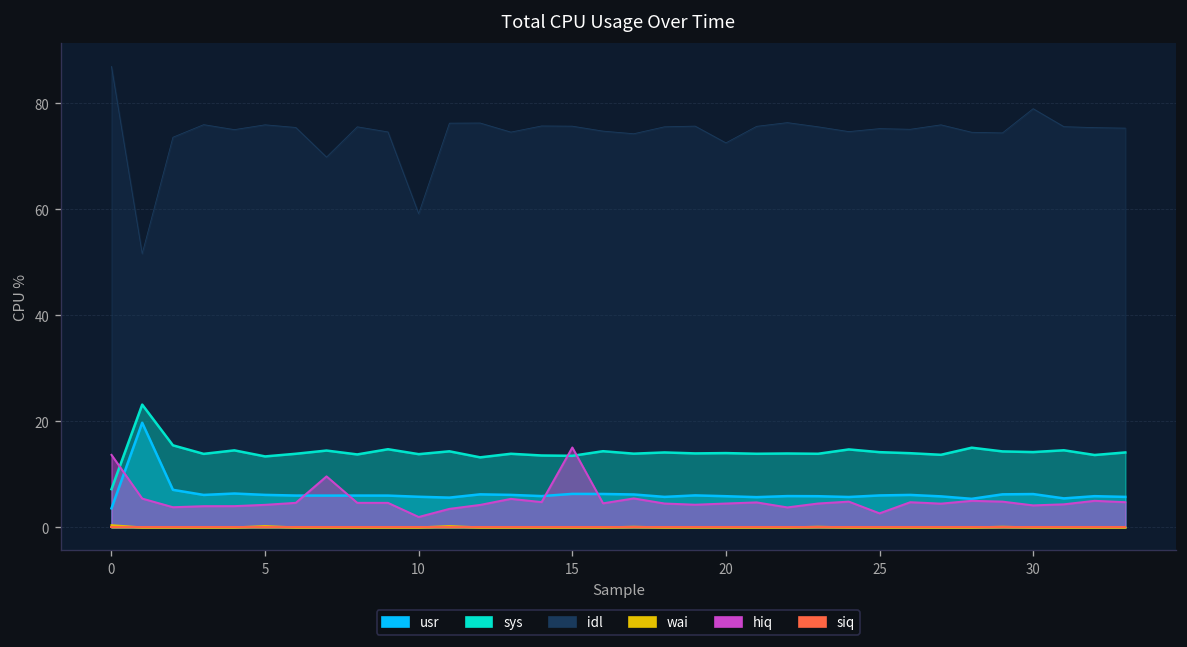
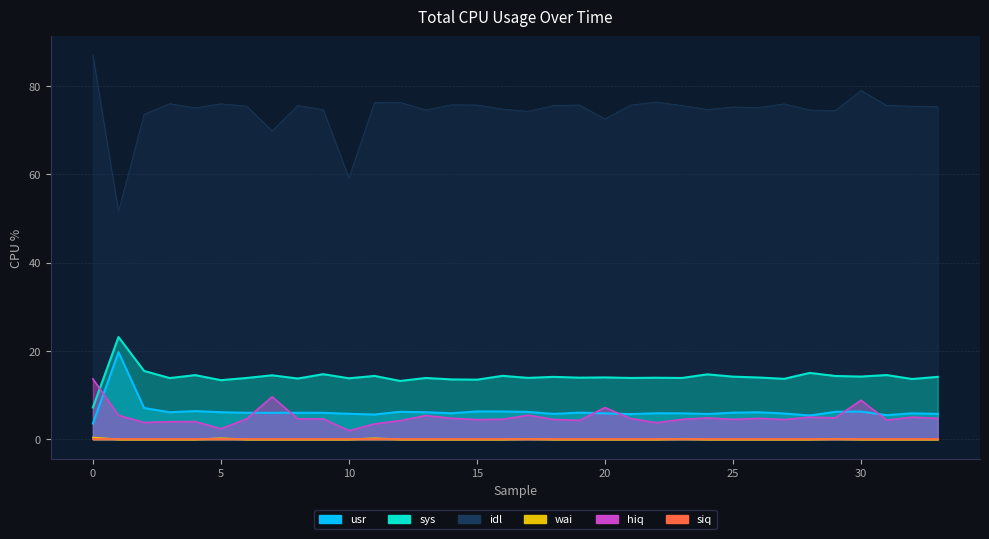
  {
    "idl": {
      "0": 87,
      "5": 76,
      "10": 59,
      "15": 76,
      "20": 73,
      "25": 75,
      "30": 79
    },
    "hiq": {
      "0": 14,
-     "5": 4,
+     "5": 2,
      "10": 2,
-     "15": 15,
-     "20": 5,
-     "25": 3,
-     "30": 4
+     "15": 4,
+     "20": 7,
+     "25": 5,
+     "30": 9
    }
  }
